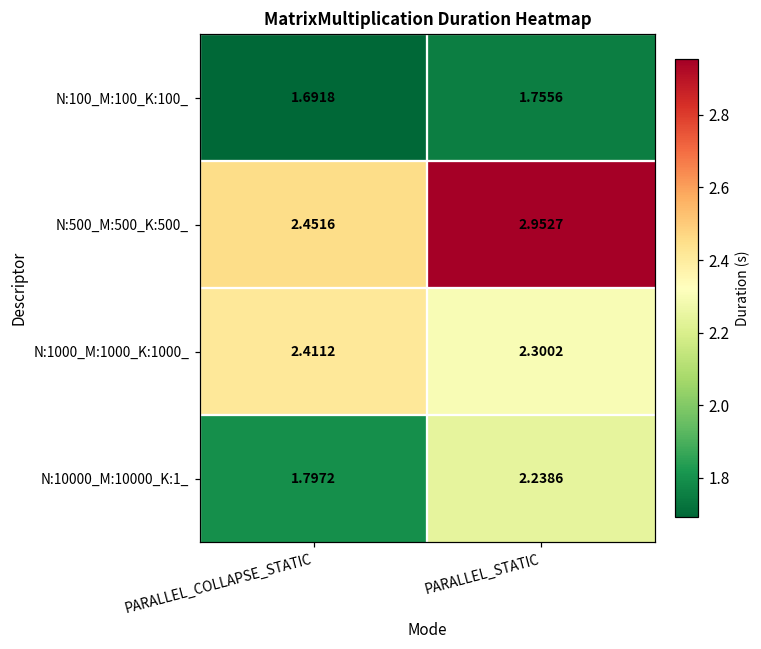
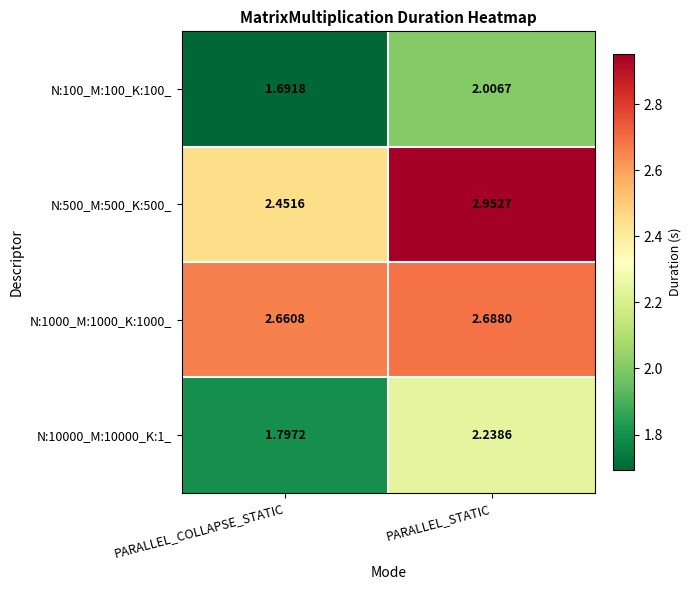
  {
    "N:100_M:100_K:100_": {
      "PARALLEL_COLLAPSE_STATIC": 1.6918,
-     "PARALLEL_STATIC": 1.7556
+     "PARALLEL_STATIC": 2.0067
    },
    "N:500_M:500_K:500_": {
      "PARALLEL_COLLAPSE_STATIC": 2.4516,
      "PARALLEL_STATIC": 2.9527
    },
    "N:1000_M:1000_K:1000_": {
-     "PARALLEL_COLLAPSE_STATIC": 2.4112,
-     "PARALLEL_STATIC": 2.3002
+     "PARALLEL_COLLAPSE_STATIC": 2.6608,
+     "PARALLEL_STATIC": 2.6880
    },
    "N:10000_M:10000_K:1_": {
      "PARALLEL_COLLAPSE_STATIC": 1.7972,
      "PARALLEL_STATIC": 2.2386
    }
  }
